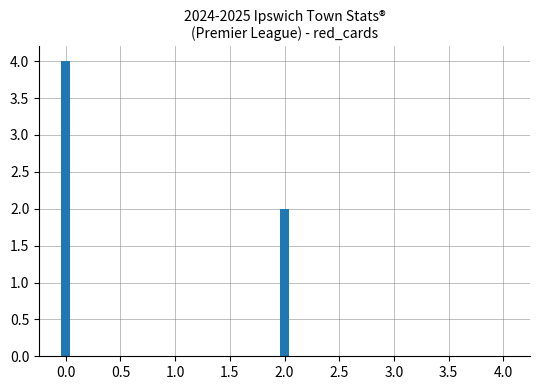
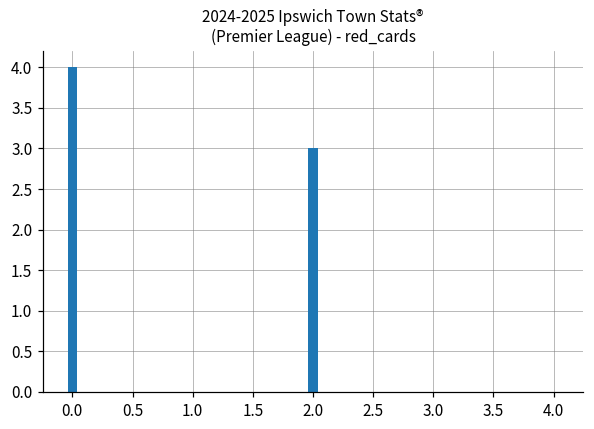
  {
    "0.0": 4,
-   "2.0": 2,
+   "2.0": 3,
    "4.0": 0
  }
